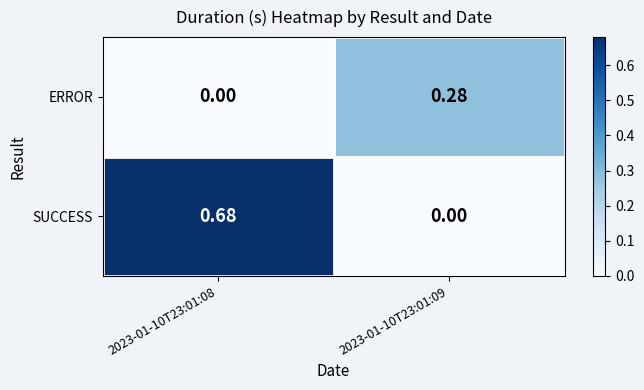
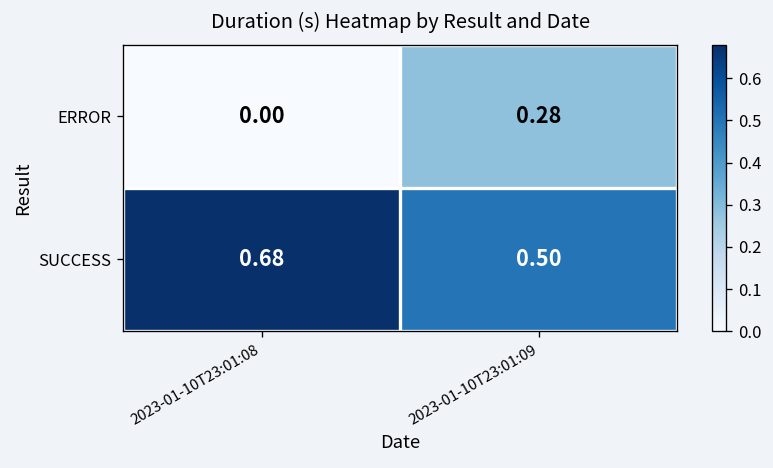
  {
    "ERROR": {
      "2023-01-10T23:01:08": 0.00,
      "2023-01-10T23:01:09": 0.28
    },
    "SUCCESS": {
      "2023-01-10T23:01:08": 0.68,
-     "2023-01-10T23:01:09": 0.00
+     "2023-01-10T23:01:09": 0.50
    }
  }
